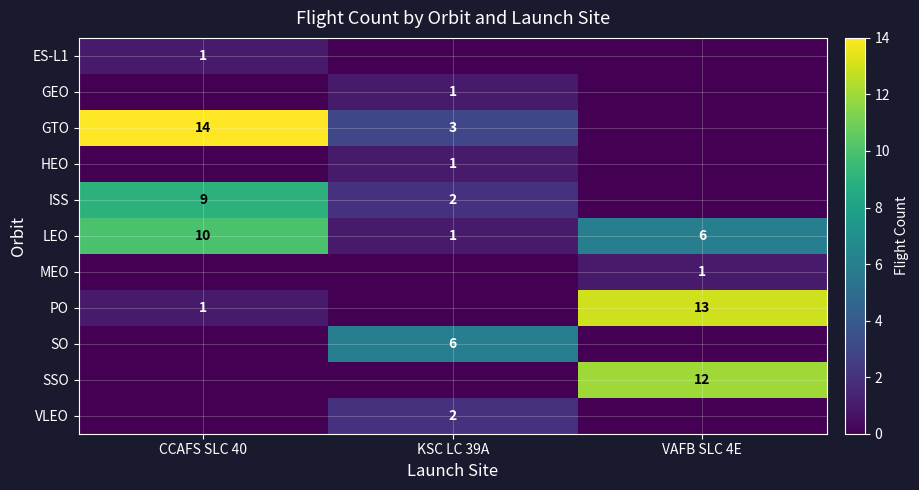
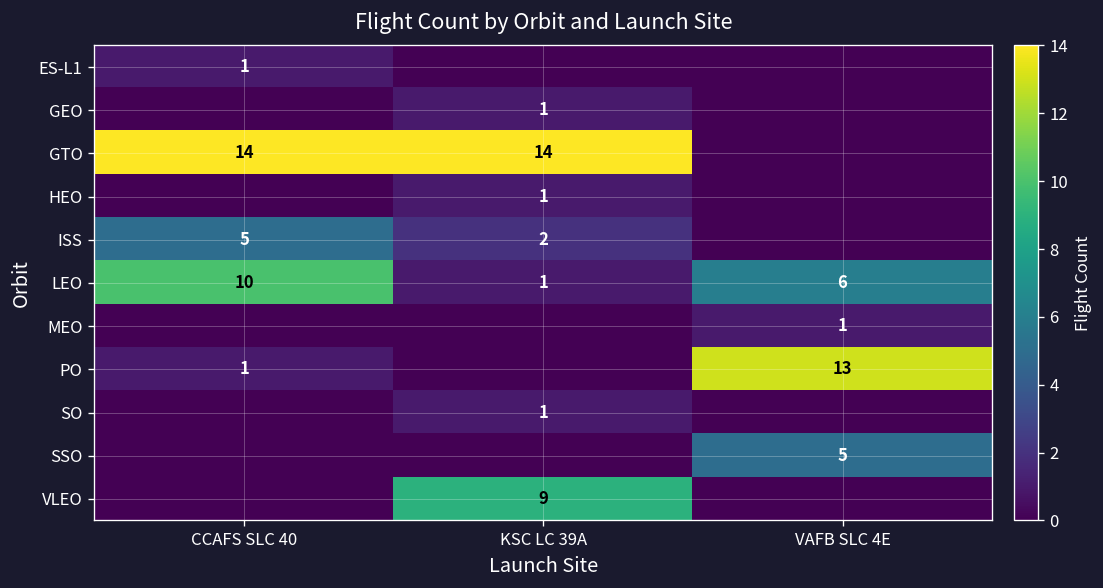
  {
    "ES-L1": {
      "CCAFS SLC 40": 1
    },
    "GEO": {
      "KSC LC 39A": 1
    },
    "GTO": {
      "CCAFS SLC 40": 14,
-     "KSC LC 39A": 3
+     "KSC LC 39A": 14
    },
    "HEO": {
      "KSC LC 39A": 1
    },
    "ISS": {
-     "CCAFS SLC 40": 9,
+     "CCAFS SLC 40": 5,
      "KSC LC 39A": 2
    },
    "LEO": {
      "CCAFS SLC 40": 10,
      "KSC LC 39A": 1,
      "VAFB SLC 4E": 6
    },
    "MEO": {
      "VAFB SLC 4E": 1
    },
    "PO": {
      "CCAFS SLC 40": 1,
      "VAFB SLC 4E": 13
    },
    "SO": {
-     "KSC LC 39A": 6
+     "KSC LC 39A": 1
    },
    "SSO": {
-     "VAFB SLC 4E": 12
+     "VAFB SLC 4E": 5
    },
    "VLEO": {
-     "KSC LC 39A": 2
+     "KSC LC 39A": 9
    }
  }
